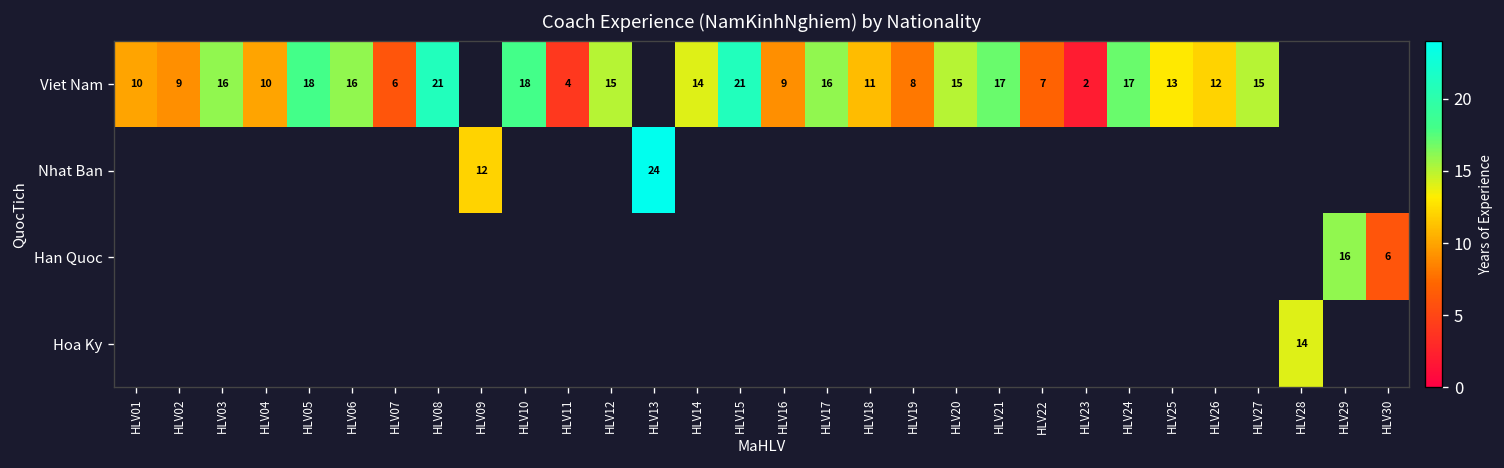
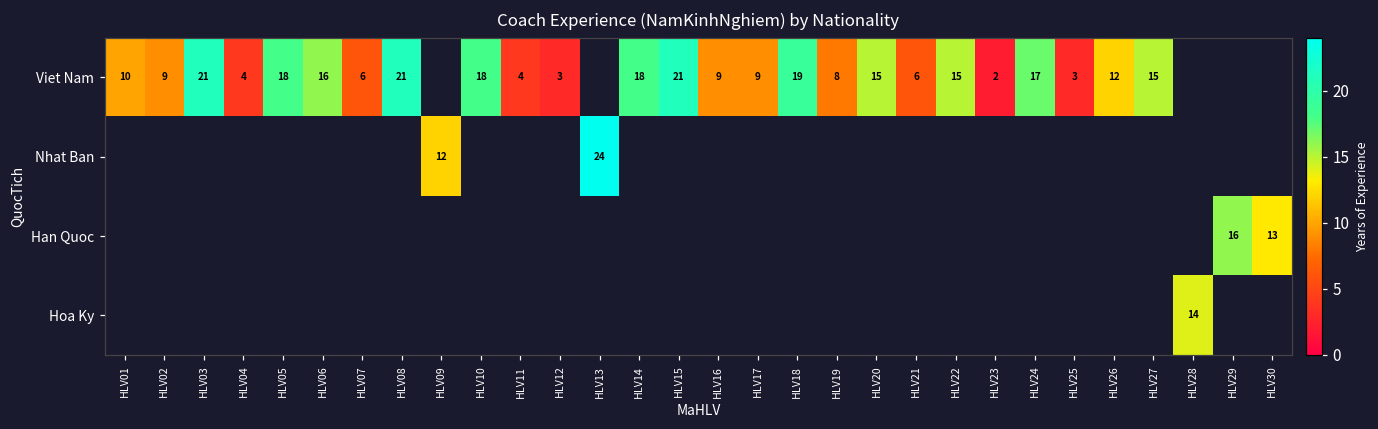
  {
    "Viet Nam": {
      "HLV01": 10,
      "HLV02": 9,
-     "HLV03": 16,
-     "HLV04": 10,
+     "HLV03": 21,
+     "HLV04": 4,
      "HLV05": 18,
      "HLV06": 16,
      "HLV07": 6,
      "HLV08": 21,
      "HLV10": 18,
      "HLV11": 4,
-     "HLV12": 15,
-     "HLV14": 14,
+     "HLV12": 3,
+     "HLV14": 18,
      "HLV15": 21,
      "HLV16": 9,
-     "HLV17": 16,
-     "HLV18": 11,
+     "HLV17": 9,
+     "HLV18": 19,
      "HLV19": 8,
      "HLV20": 15,
-     "HLV21": 17,
-     "HLV22": 7,
+     "HLV21": 6,
+     "HLV22": 15,
      "HLV23": 2,
      "HLV24": 17,
-     "HLV25": 13,
+     "HLV25": 3,
      "HLV26": 12,
      "HLV27": 15
    },
    "Nhat Ban": {
      "HLV09": 12,
      "HLV13": 24
    },
    "Han Quoc": {
      "HLV29": 16,
-     "HLV30": 6
+     "HLV30": 13
    },
    "Hoa Ky": {
      "HLV28": 14
    }
  }
